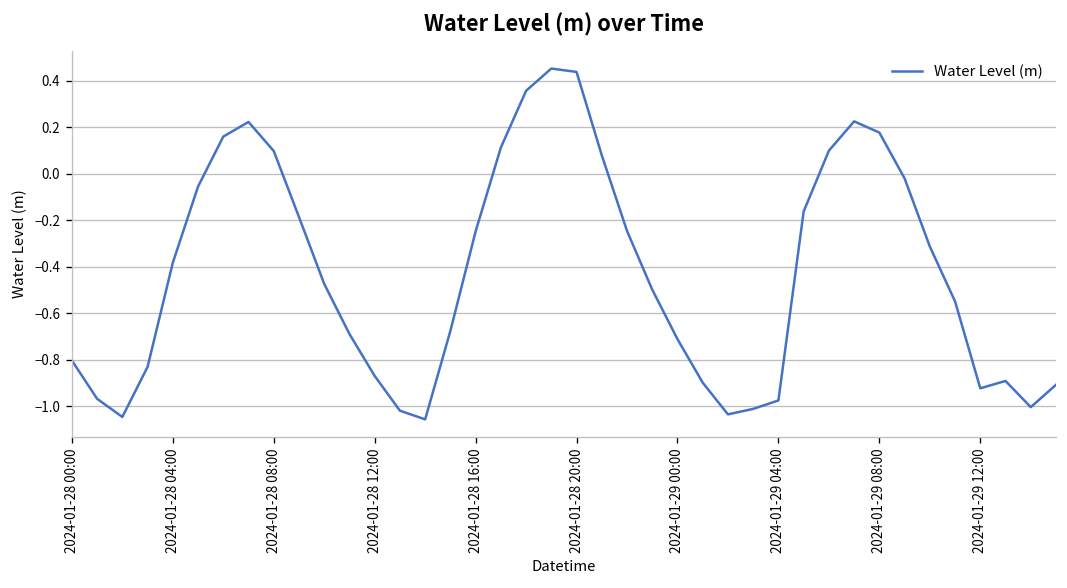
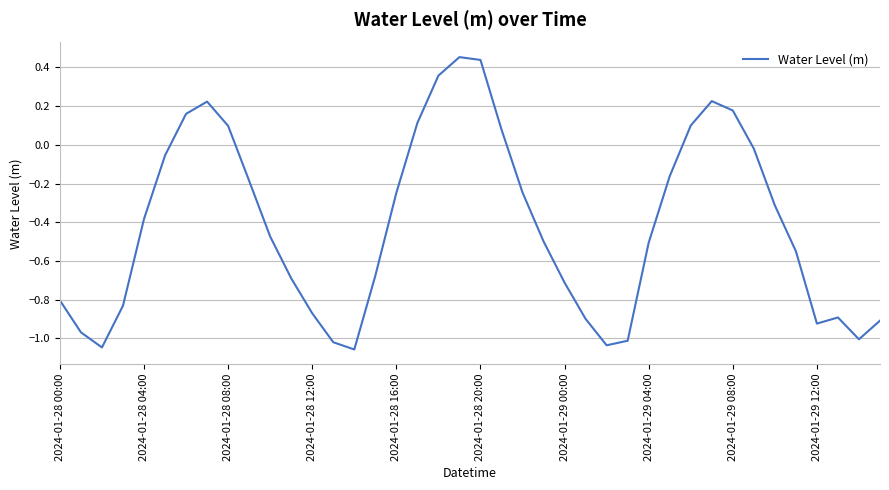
  {
    "2024-01-28 00:00": -0.80,
    "2024-01-28 04:00": -0.38,
    "2024-01-28 08:00": 0.10,
    "2024-01-28 12:00": -0.87,
    "2024-01-28 16:00": -0.25,
    "2024-01-28 20:00": 0.44,
    "2024-01-29 00:00": -0.71,
-   "2024-01-29 04:00": -0.98,
+   "2024-01-29 04:00": -0.51,
    "2024-01-29 08:00": 0.18,
    "2024-01-29 12:00": -0.92
  }
